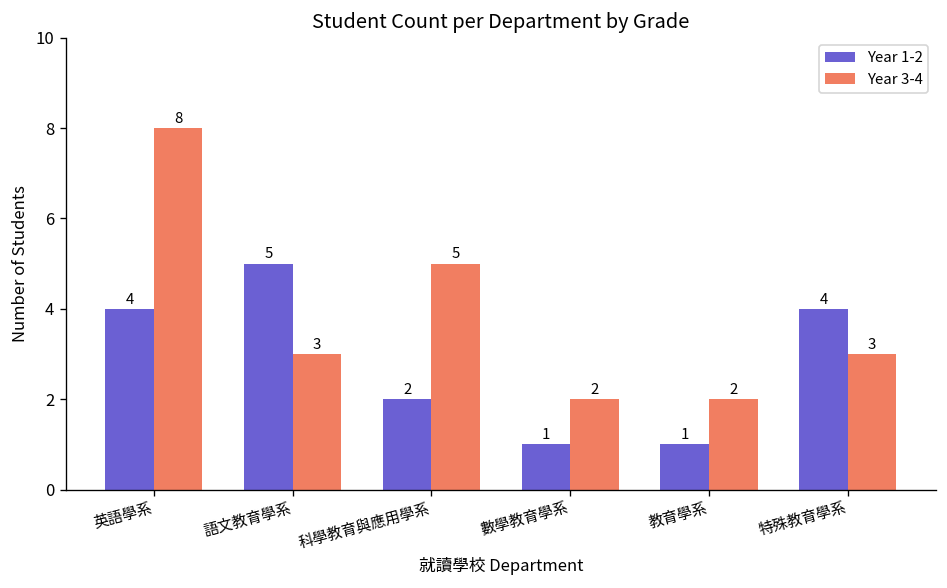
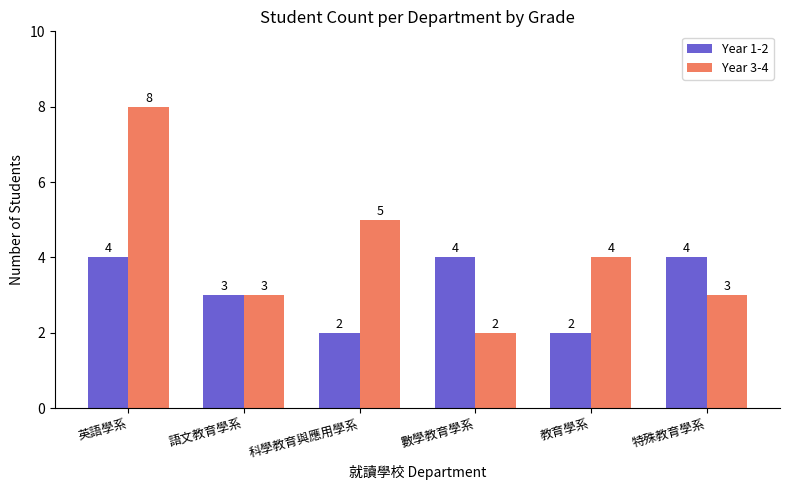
  {
    "Year 1-2": {
      "英語學系": 4,
-     "語文教育學系": 5,
+     "語文教育學系": 3,
      "科學教育與應用學系": 2,
-     "數學教育學系": 1,
-     "教育學系": 1,
+     "數學教育學系": 4,
+     "教育學系": 2,
      "特殊教育學系": 4
    },
    "Year 3-4": {
      "英語學系": 8,
      "語文教育學系": 3,
      "科學教育與應用學系": 5,
      "數學教育學系": 2,
-     "教育學系": 2,
+     "教育學系": 4,
      "特殊教育學系": 3
    }
  }
